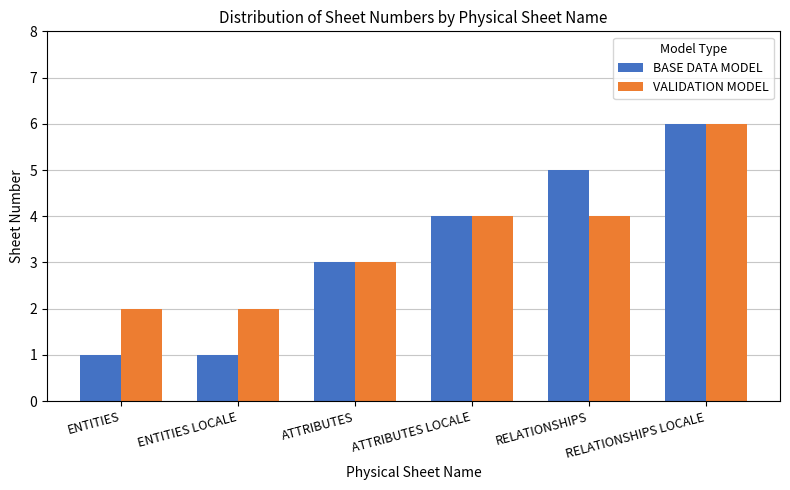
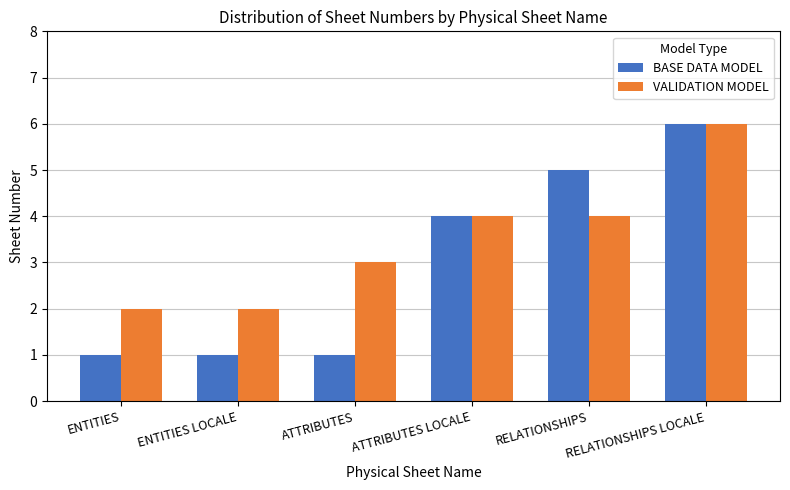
  {
    "BASE DATA MODEL": {
      "ENTITIES": 1,
      "ENTITIES LOCALE": 1,
-     "ATTRIBUTES": 3,
+     "ATTRIBUTES": 1,
      "ATTRIBUTES LOCALE": 4,
      "RELATIONSHIPS": 5,
      "RELATIONSHIPS LOCALE": 6
    },
    "VALIDATION MODEL": {
      "ENTITIES": 2,
      "ENTITIES LOCALE": 2,
      "ATTRIBUTES": 3,
      "ATTRIBUTES LOCALE": 4,
      "RELATIONSHIPS": 4,
      "RELATIONSHIPS LOCALE": 6
    }
  }
